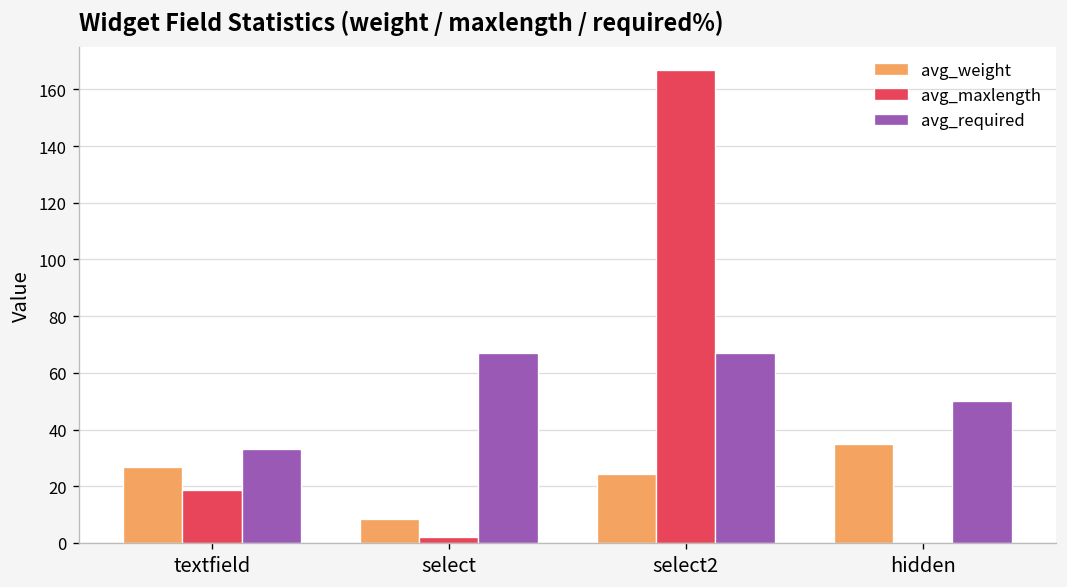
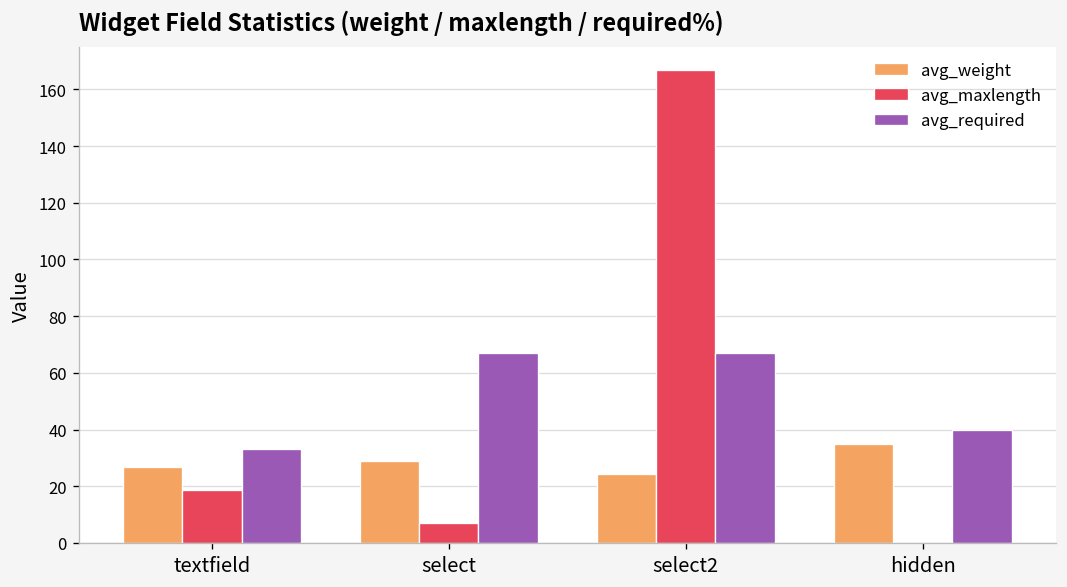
  {
    "avg_weight": {
      "textfield": 27,
-     "select": 8,
+     "select": 29,
      "select2": 24,
      "hidden": 35
    },
    "avg_maxlength": {
      "textfield": 19,
-     "select": 2,
+     "select": 7,
      "select2": 167,
      "hidden": 0
    },
    "avg_required": {
      "textfield": 33,
      "select": 67,
      "select2": 67,
-     "hidden": 50
+     "hidden": 40
    }
  }
